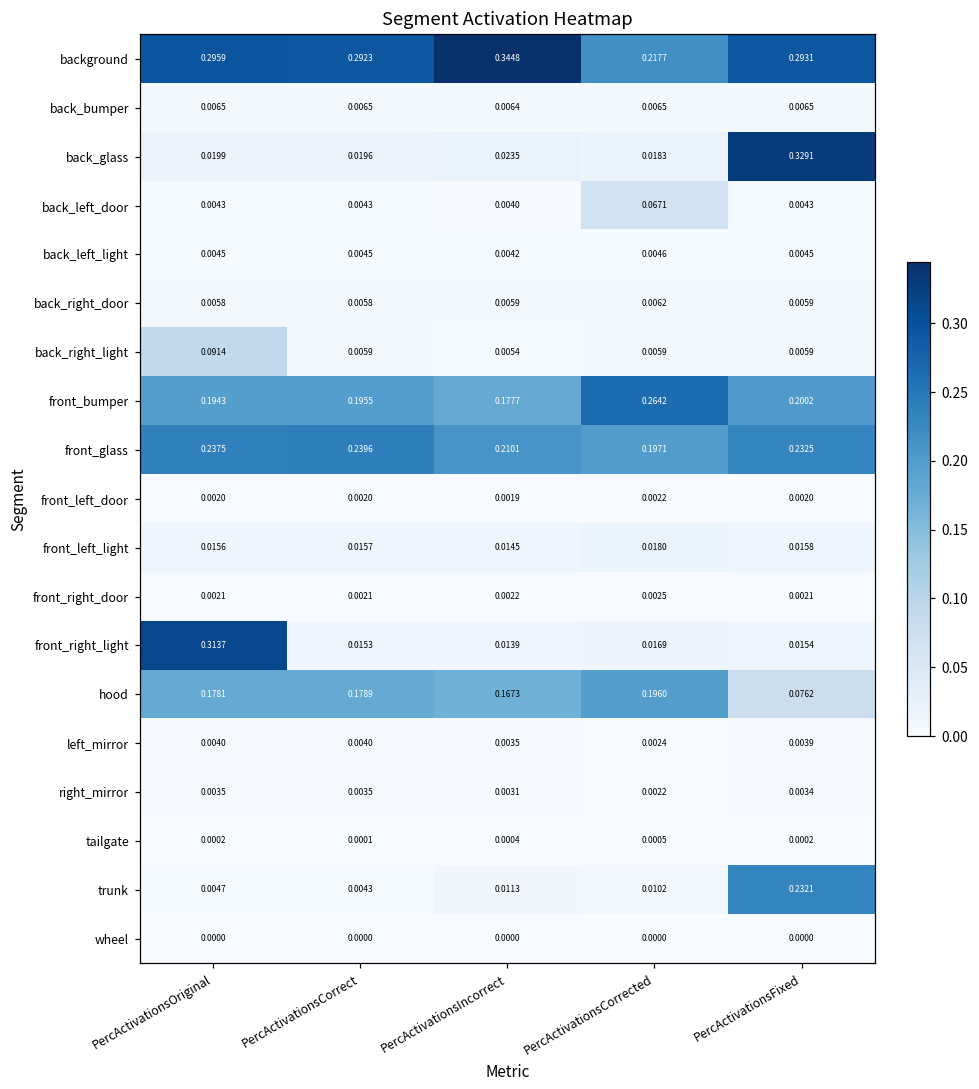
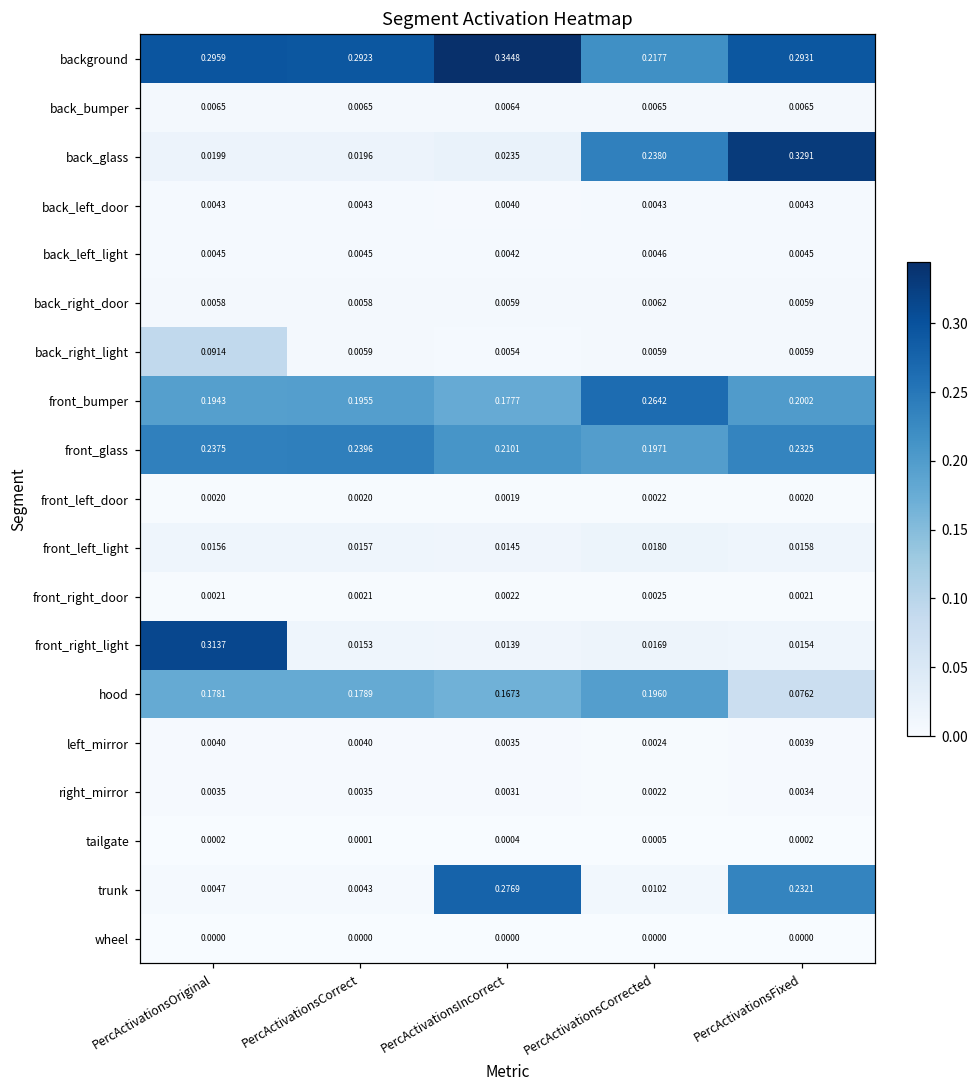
  {
    "background": {
      "PercActivationsOriginal": 0.2959,
      "PercActivationsCorrect": 0.2923,
      "PercActivationsIncorrect": 0.3448,
      "PercActivationsCorrected": 0.2177,
      "PercActivationsFixed": 0.2931
    },
    "back_bumper": {
      "PercActivationsOriginal": 0.0065,
      "PercActivationsCorrect": 0.0065,
      "PercActivationsIncorrect": 0.0064,
      "PercActivationsCorrected": 0.0065,
      "PercActivationsFixed": 0.0065
    },
    "back_glass": {
      "PercActivationsOriginal": 0.0199,
      "PercActivationsCorrect": 0.0196,
      "PercActivationsIncorrect": 0.0235,
-     "PercActivationsCorrected": 0.0183,
+     "PercActivationsCorrected": 0.2380,
      "PercActivationsFixed": 0.3291
    },
    "back_left_door": {
      "PercActivationsOriginal": 0.0043,
      "PercActivationsCorrect": 0.0043,
      "PercActivationsIncorrect": 0.0040,
-     "PercActivationsCorrected": 0.0671,
+     "PercActivationsCorrected": 0.0043,
      "PercActivationsFixed": 0.0043
    },
    "back_left_light": {
      "PercActivationsOriginal": 0.0045,
      "PercActivationsCorrect": 0.0045,
      "PercActivationsIncorrect": 0.0042,
      "PercActivationsCorrected": 0.0046,
      "PercActivationsFixed": 0.0045
    },
    "back_right_door": {
      "PercActivationsOriginal": 0.0058,
      "PercActivationsCorrect": 0.0058,
      "PercActivationsIncorrect": 0.0059,
      "PercActivationsCorrected": 0.0062,
      "PercActivationsFixed": 0.0059
    },
    "back_right_light": {
      "PercActivationsOriginal": 0.0914,
      "PercActivationsCorrect": 0.0059,
      "PercActivationsIncorrect": 0.0054,
      "PercActivationsCorrected": 0.0059,
      "PercActivationsFixed": 0.0059
    },
    "front_bumper": {
      "PercActivationsOriginal": 0.1943,
      "PercActivationsCorrect": 0.1955,
      "PercActivationsIncorrect": 0.1777,
      "PercActivationsCorrected": 0.2642,
      "PercActivationsFixed": 0.2002
    },
    "front_glass": {
      "PercActivationsOriginal": 0.2375,
      "PercActivationsCorrect": 0.2396,
      "PercActivationsIncorrect": 0.2101,
      "PercActivationsCorrected": 0.1971,
      "PercActivationsFixed": 0.2325
    },
    "front_left_door": {
      "PercActivationsOriginal": 0.0020,
      "PercActivationsCorrect": 0.0020,
      "PercActivationsIncorrect": 0.0019,
      "PercActivationsCorrected": 0.0022,
      "PercActivationsFixed": 0.0020
    },
    "front_left_light": {
      "PercActivationsOriginal": 0.0156,
      "PercActivationsCorrect": 0.0157,
      "PercActivationsIncorrect": 0.0145,
      "PercActivationsCorrected": 0.0180,
      "PercActivationsFixed": 0.0158
    },
    "front_right_door": {
      "PercActivationsOriginal": 0.0021,
      "PercActivationsCorrect": 0.0021,
      "PercActivationsIncorrect": 0.0022,
      "PercActivationsCorrected": 0.0025,
      "PercActivationsFixed": 0.0021
    },
    "front_right_light": {
      "PercActivationsOriginal": 0.3137,
      "PercActivationsCorrect": 0.0153,
      "PercActivationsIncorrect": 0.0139,
      "PercActivationsCorrected": 0.0169,
      "PercActivationsFixed": 0.0154
    },
    "hood": {
      "PercActivationsOriginal": 0.1781,
      "PercActivationsCorrect": 0.1789,
      "PercActivationsIncorrect": 0.1673,
      "PercActivationsCorrected": 0.1960,
      "PercActivationsFixed": 0.0762
    },
    "left_mirror": {
      "PercActivationsOriginal": 0.0040,
      "PercActivationsCorrect": 0.0040,
      "PercActivationsIncorrect": 0.0035,
      "PercActivationsCorrected": 0.0024,
      "PercActivationsFixed": 0.0039
    },
    "right_mirror": {
      "PercActivationsOriginal": 0.0035,
      "PercActivationsCorrect": 0.0035,
      "PercActivationsIncorrect": 0.0031,
      "PercActivationsCorrected": 0.0022,
      "PercActivationsFixed": 0.0034
    },
    "tailgate": {
      "PercActivationsOriginal": 0.0002,
      "PercActivationsCorrect": 0.0001,
      "PercActivationsIncorrect": 0.0004,
      "PercActivationsCorrected": 0.0005,
      "PercActivationsFixed": 0.0002
    },
    "trunk": {
      "PercActivationsOriginal": 0.0047,
      "PercActivationsCorrect": 0.0043,
-     "PercActivationsIncorrect": 0.0113,
+     "PercActivationsIncorrect": 0.2769,
      "PercActivationsCorrected": 0.0102,
      "PercActivationsFixed": 0.2321
    },
    "wheel": {
      "PercActivationsOriginal": 0.0000,
      "PercActivationsCorrect": 0.0000,
      "PercActivationsIncorrect": 0.0000,
      "PercActivationsCorrected": 0.0000,
      "PercActivationsFixed": 0.0000
    }
  }
